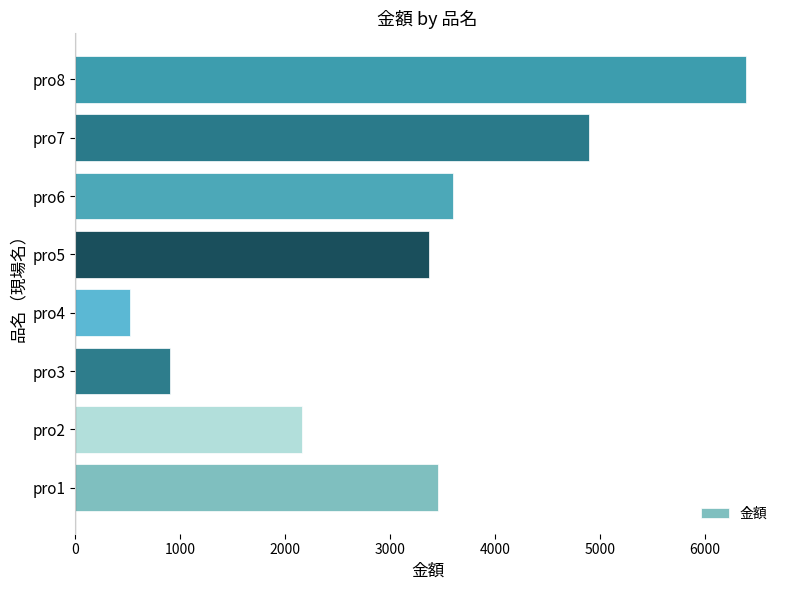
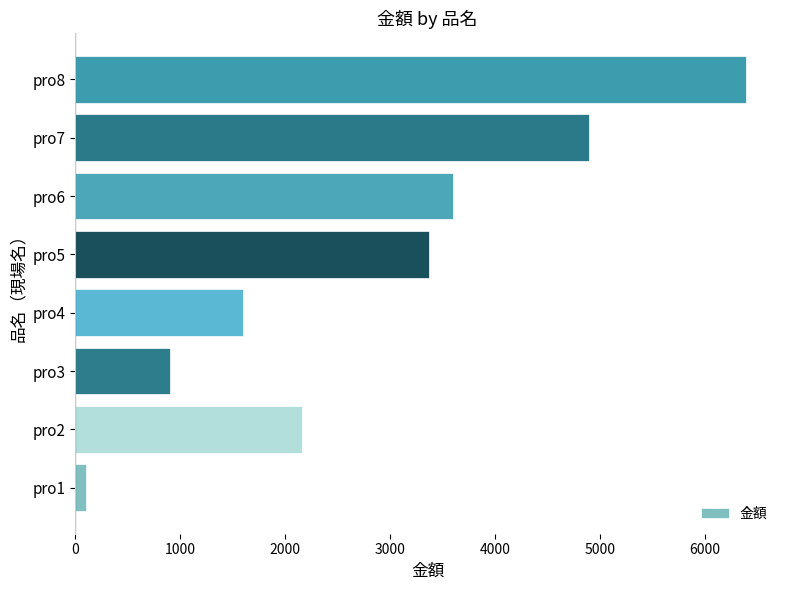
  {
    "pro8": 6400,
    "pro7": 4900,
    "pro6": 3600,
    "pro5": 3370,
-   "pro4": 520,
+   "pro4": 1600,
    "pro3": 900,
    "pro2": 2160,
-   "pro1": 3460
+   "pro1": 100
  }
